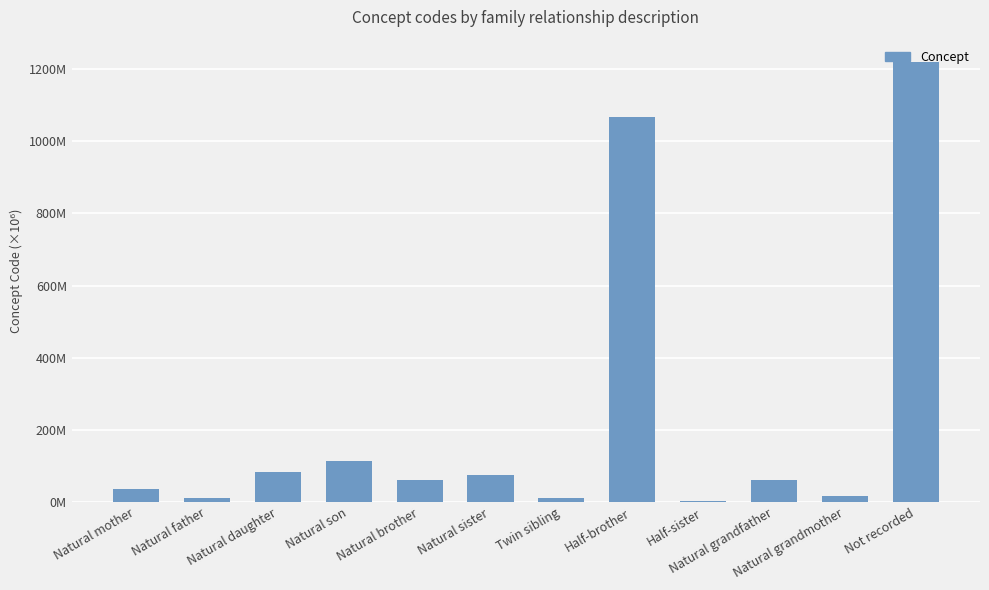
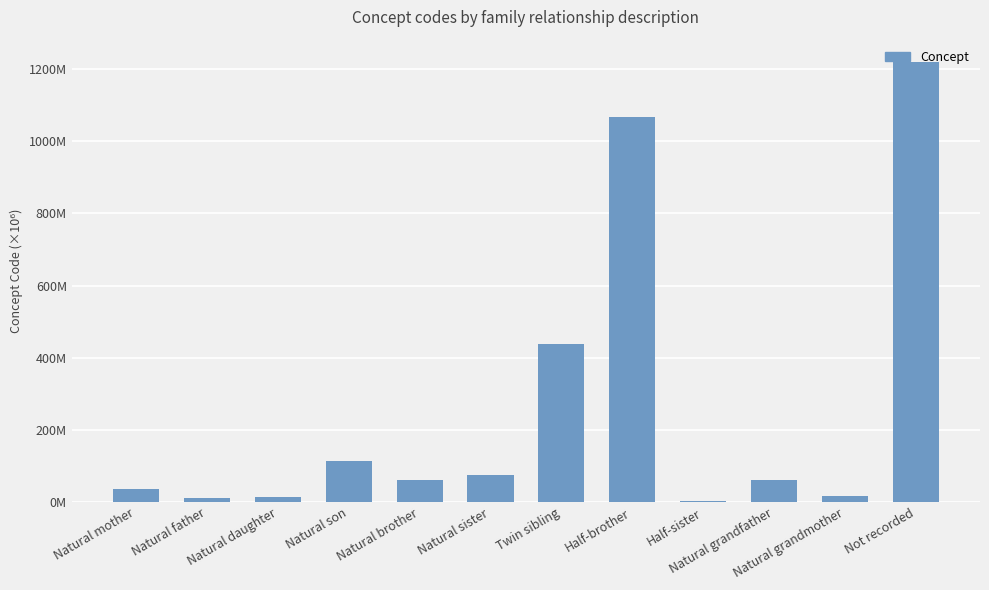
  {
    "Natural mother": 40000000,
    "Natural father": 10000000,
-   "Natural daughter": 80000000,
+   "Natural daughter": 20000000,
    "Natural son": 110000000,
    "Natural brother": 60000000,
    "Natural sister": 70000000,
-   "Twin sibling": 10000000,
+   "Twin sibling": 440000000,
    "Half-brother": 1070000000,
    "Natural grandfather": 60000000,
    "Natural grandmother": 20000000,
    "Not recorded": 1220000000
  }
